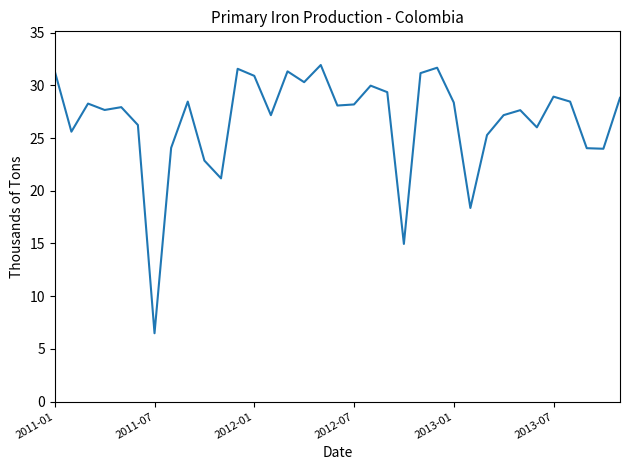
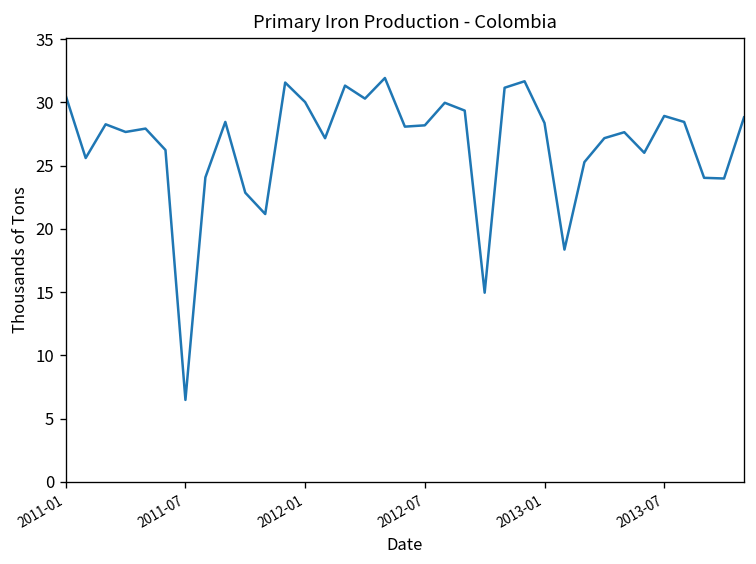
  {
-   "2011-01": 31.3,
+   "2011-01": 30.5,
    "2011-07": 6.5,
-   "2012-01": 30.9,
+   "2012-01": 30.0,
    "2012-07": 28.2,
    "2013-01": 28.4,
    "2013-07": 28.9
  }
